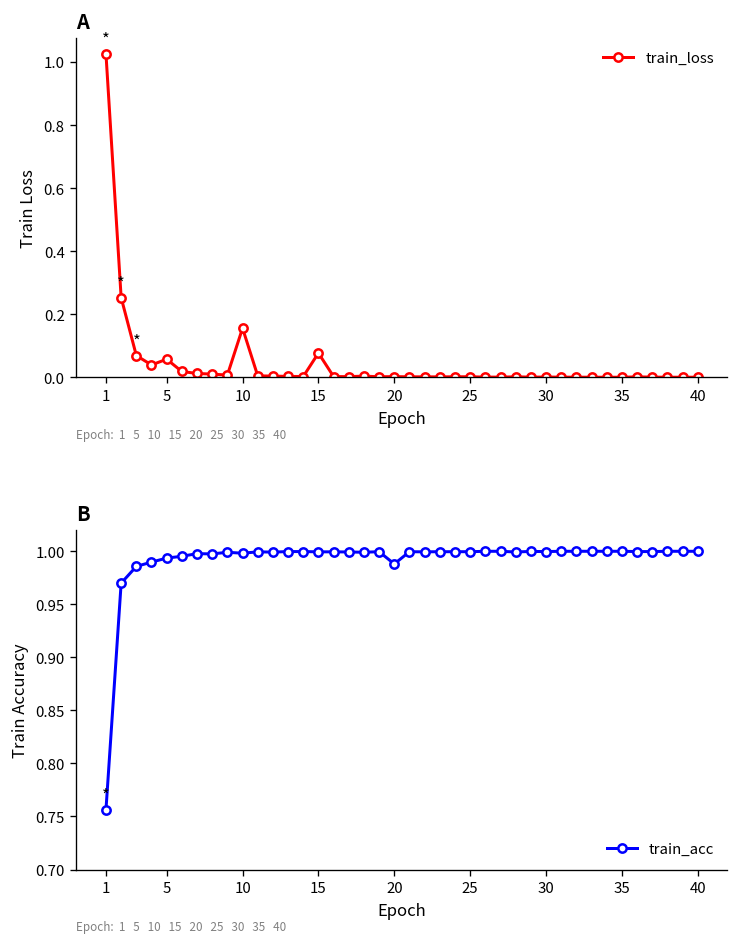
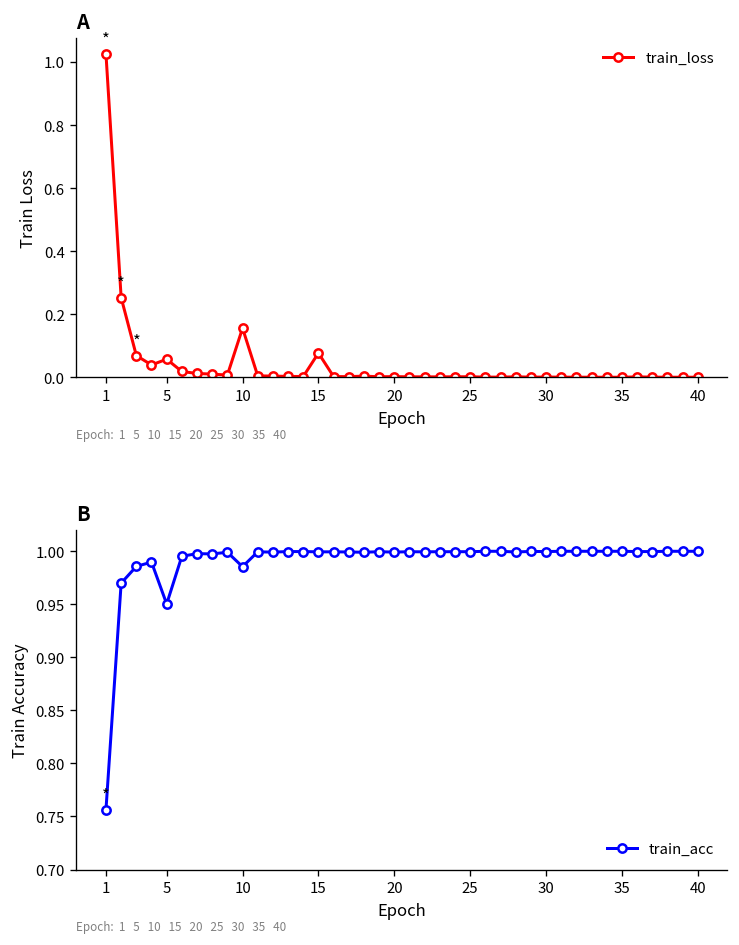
  {
    "A": {
      "1": 1.03,
      "5": 0.06,
      "10": 0.16,
      "15": 0.08,
      "20": 0.00,
      "25": 0.00,
      "30": 0.00,
      "35": 0.00,
      "40": 0.00
    },
    "B": {
      "1": 0.76,
-     "5": 0.99,
-     "10": 1.00,
+     "5": 0.95,
+     "10": 0.99,
      "15": 1.00,
-     "20": 0.99,
+     "20": 1.00,
      "25": 1.00,
      "30": 1.00,
      "35": 1.00,
      "40": 1.00
    }
  }
